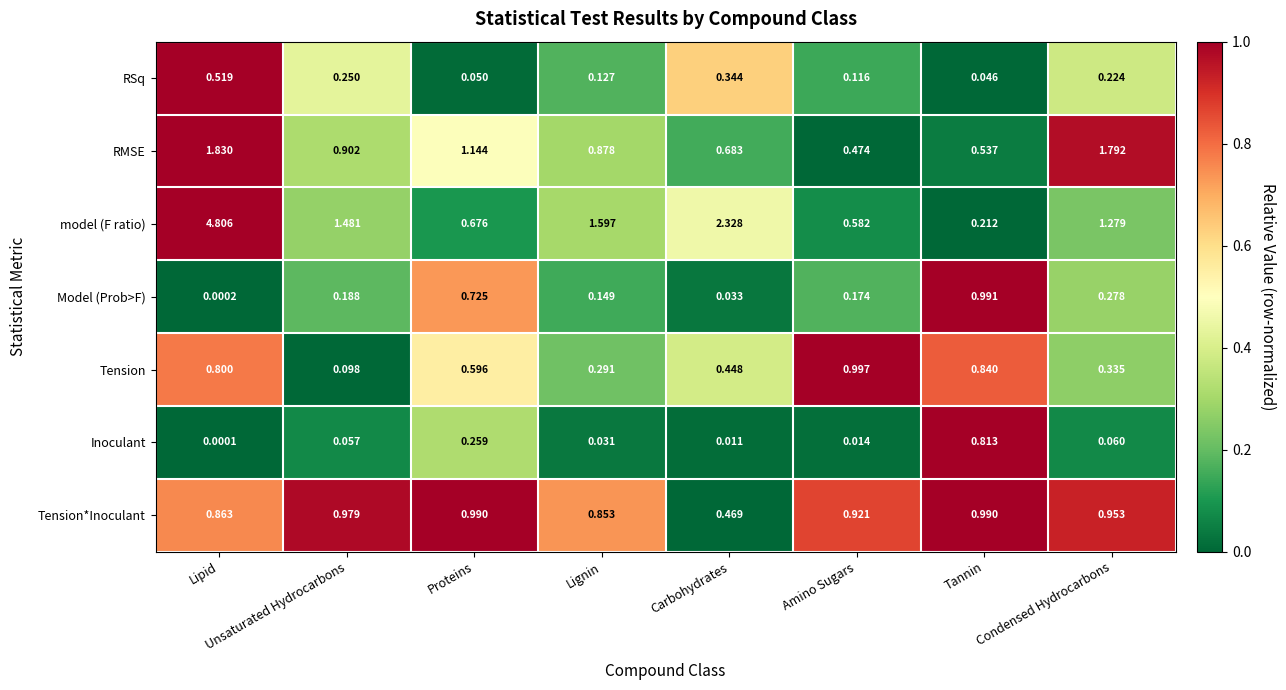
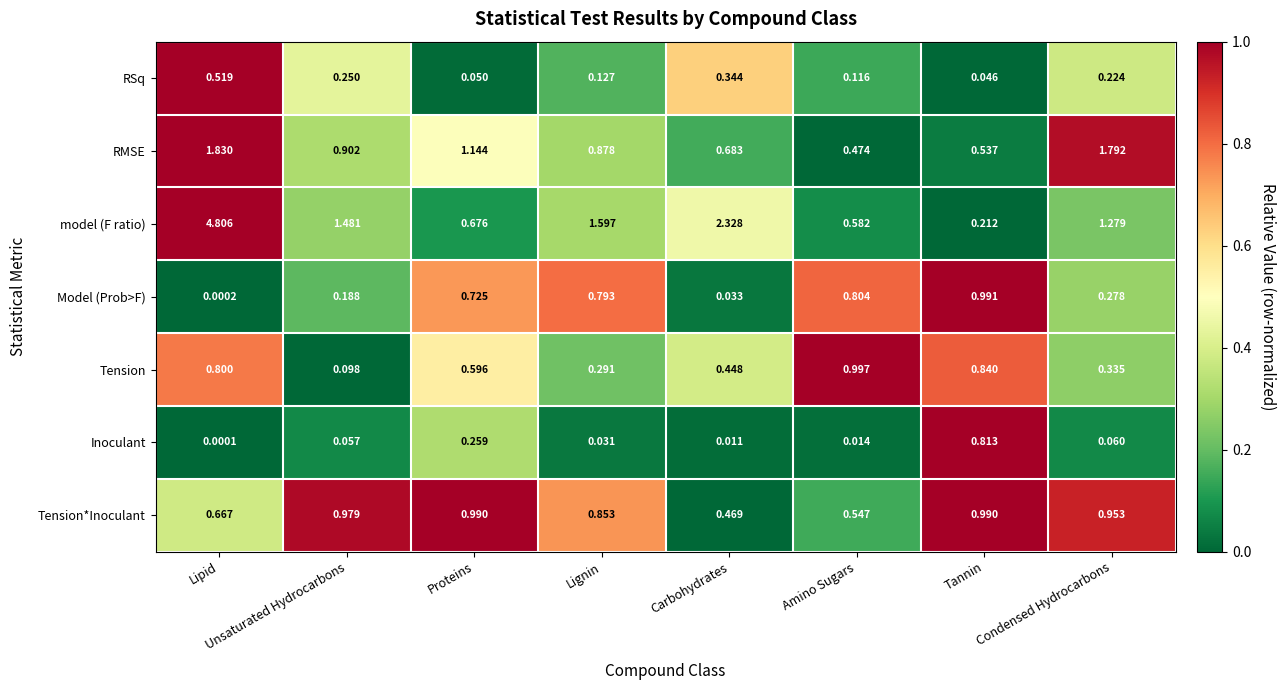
  {
    "RSq": {
      "Lipid": 0.519,
      "Unsaturated Hydrocarbons": 0.250,
      "Proteins": 0.050,
      "Lignin": 0.127,
      "Carbohydrates": 0.344,
      "Amino Sugars": 0.116,
      "Tannin": 0.046,
      "Condensed Hydrocarbons": 0.224
    },
    "RMSE": {
      "Lipid": 1.830,
      "Unsaturated Hydrocarbons": 0.902,
      "Proteins": 1.144,
      "Lignin": 0.878,
      "Carbohydrates": 0.683,
      "Amino Sugars": 0.474,
      "Tannin": 0.537,
      "Condensed Hydrocarbons": 1.792
    },
    "model (F ratio)": {
      "Lipid": 4.806,
      "Unsaturated Hydrocarbons": 1.481,
      "Proteins": 0.676,
      "Lignin": 1.597,
      "Carbohydrates": 2.328,
      "Amino Sugars": 0.582,
      "Tannin": 0.212,
      "Condensed Hydrocarbons": 1.279
    },
    "Model (Prob>F)": {
      "Lipid": 0.0002,
      "Unsaturated Hydrocarbons": 0.188,
      "Proteins": 0.725,
-     "Lignin": 0.149,
+     "Lignin": 0.793,
      "Carbohydrates": 0.033,
-     "Amino Sugars": 0.174,
+     "Amino Sugars": 0.804,
      "Tannin": 0.991,
      "Condensed Hydrocarbons": 0.278
    },
    "Tension": {
      "Lipid": 0.800,
      "Unsaturated Hydrocarbons": 0.098,
      "Proteins": 0.596,
      "Lignin": 0.291,
      "Carbohydrates": 0.448,
      "Amino Sugars": 0.997,
      "Tannin": 0.840,
      "Condensed Hydrocarbons": 0.335
    },
    "Inoculant": {
      "Lipid": 0.0001,
      "Unsaturated Hydrocarbons": 0.057,
      "Proteins": 0.259,
      "Lignin": 0.031,
      "Carbohydrates": 0.011,
      "Amino Sugars": 0.014,
      "Tannin": 0.813,
      "Condensed Hydrocarbons": 0.060
    },
    "Tension*Inoculant": {
-     "Lipid": 0.863,
+     "Lipid": 0.667,
      "Unsaturated Hydrocarbons": 0.979,
      "Proteins": 0.990,
      "Lignin": 0.853,
      "Carbohydrates": 0.469,
-     "Amino Sugars": 0.921,
+     "Amino Sugars": 0.547,
      "Tannin": 0.990,
      "Condensed Hydrocarbons": 0.953
    }
  }
